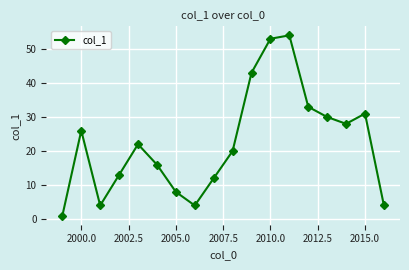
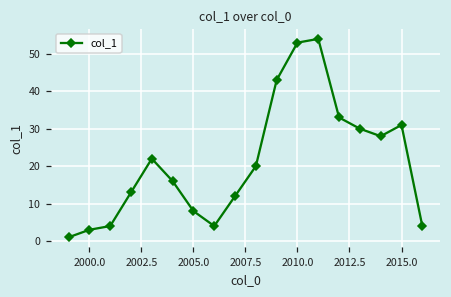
  {
-   "2000.0": 26,
+   "2000.0": 3,
    "2005.0": 8,
    "2010.0": 53,
    "2015.0": 31
  }
